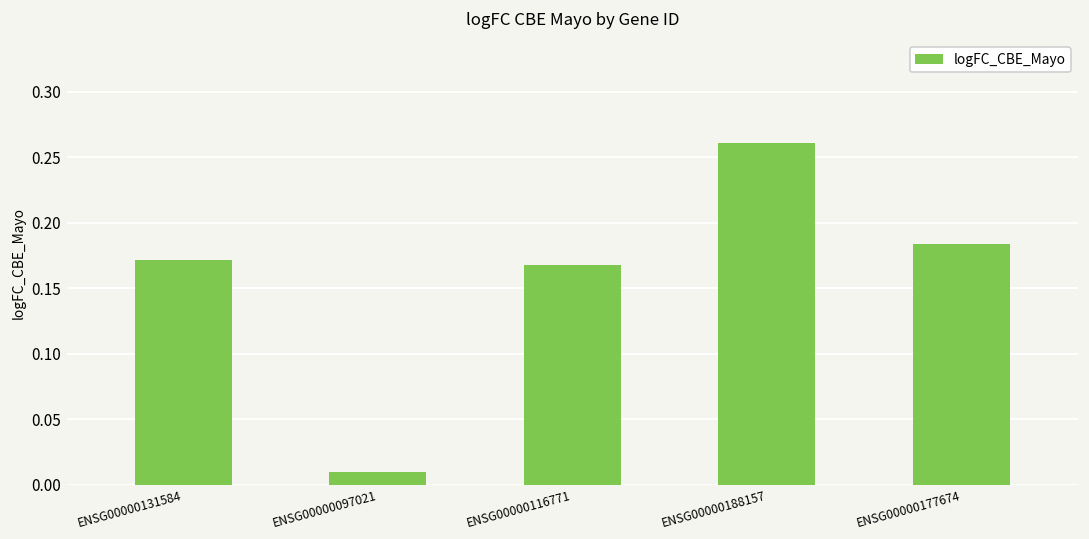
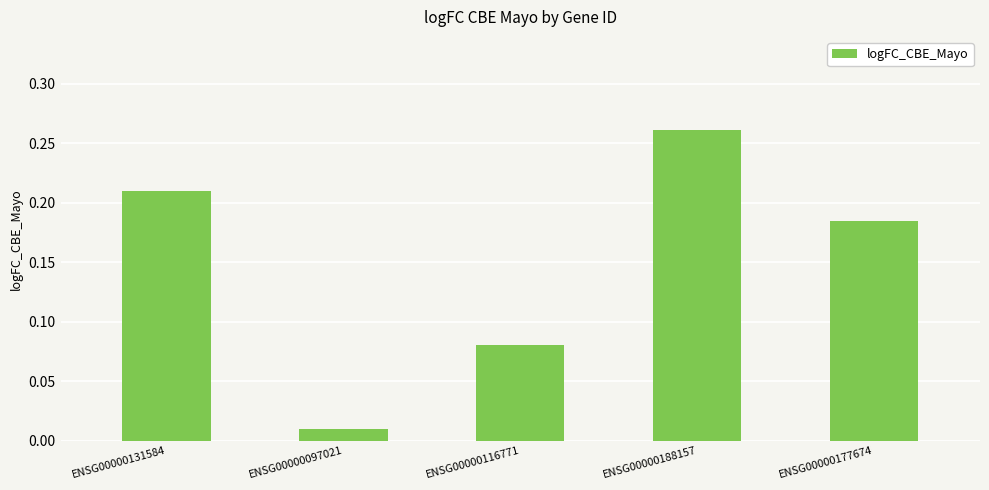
  {
-   "ENSG00000131584": 0.172,
+   "ENSG00000131584": 0.209,
    "ENSG00000097021": 0.010,
-   "ENSG00000116771": 0.168,
+   "ENSG00000116771": 0.081,
    "ENSG00000188157": 0.261,
    "ENSG00000177674": 0.184
  }
